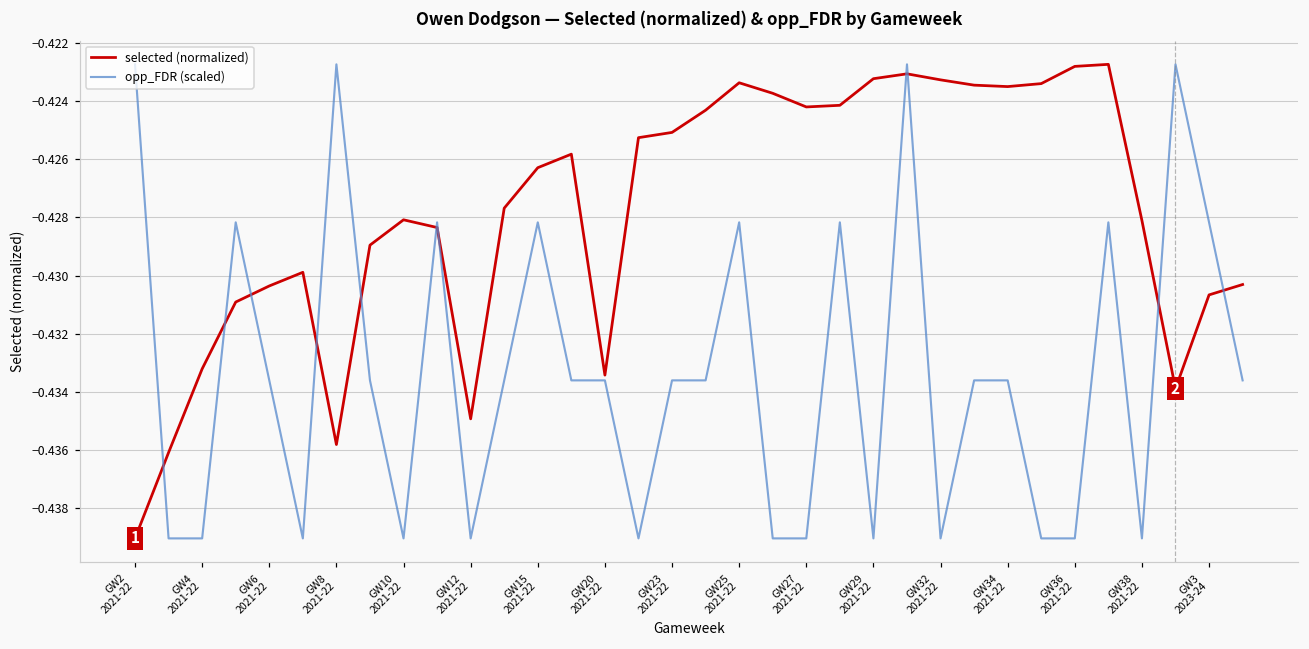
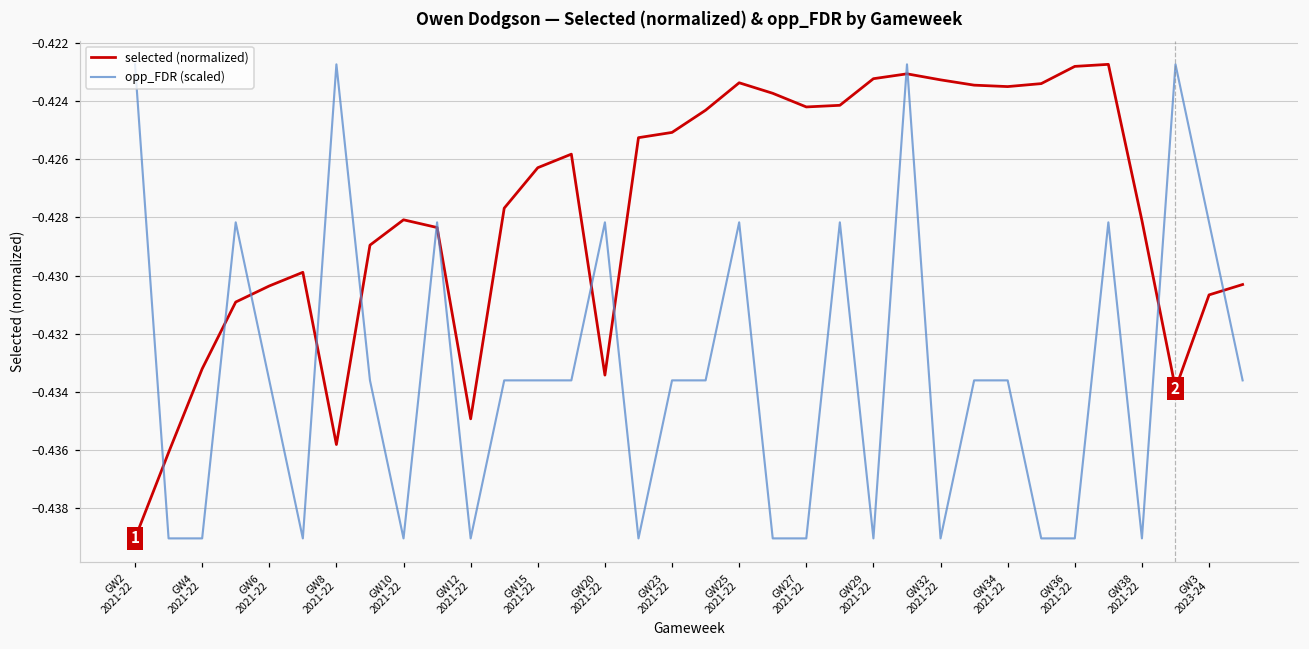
  {
    "selected (normalized)": {
      "GW4 2021-22": -0.4332,
      "GW6 2021-22": -0.4304,
      "GW8 2021-22": -0.4358,
      "GW10 2021-22": -0.4281,
      "GW12 2021-22": -0.4349,
      "GW15 2021-22": -0.4263,
      "GW20 2021-22": -0.4334,
      "GW23 2021-22": -0.4251,
      "GW25 2021-22": -0.4234,
      "GW27 2021-22": -0.4242,
      "GW29 2021-22": -0.4232,
      "GW32 2021-22": -0.4233,
      "GW34 2021-22": -0.4235,
      "GW36 2021-22": -0.4228,
      "GW38 2021-22": -0.4281,
      "GW3 2023-24": -0.4307
    },
    "opp_FDR (scaled)": {
      "GW4 2021-22": -0.4390,
      "GW6 2021-22": -0.4336,
      "GW8 2021-22": -0.4227,
      "GW10 2021-22": -0.4390,
      "GW12 2021-22": -0.4390,
-     "GW15 2021-22": -0.4282,
-     "GW20 2021-22": -0.4336,
+     "GW15 2021-22": -0.4336,
+     "GW20 2021-22": -0.4282,
      "GW23 2021-22": -0.4336,
      "GW25 2021-22": -0.4282,
      "GW27 2021-22": -0.4390,
      "GW29 2021-22": -0.4390,
      "GW32 2021-22": -0.4390,
      "GW34 2021-22": -0.4336,
      "GW36 2021-22": -0.4390,
      "GW38 2021-22": -0.4390,
      "GW3 2023-24": -0.4282
    }
  }
